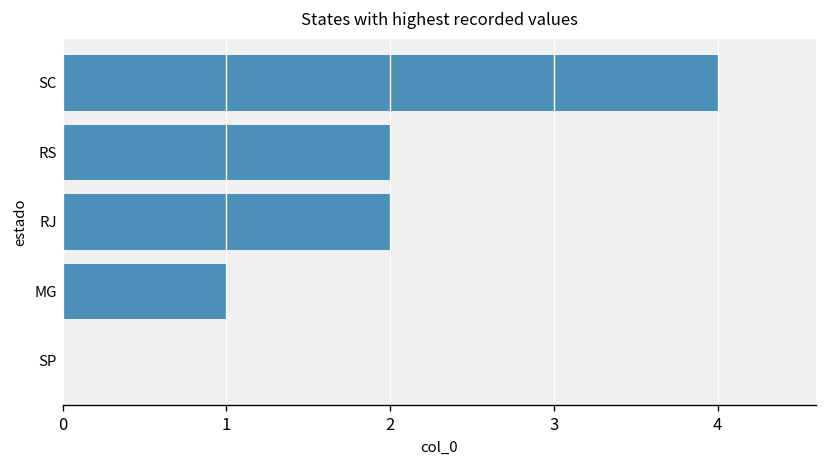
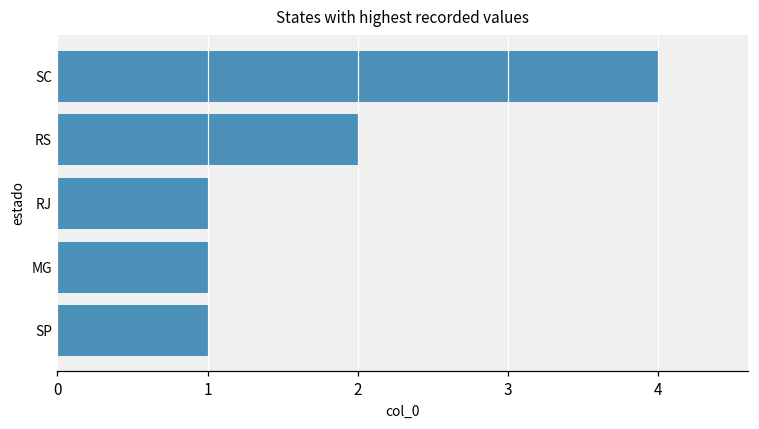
  {
    "SC": 4,
    "RS": 2,
-   "RJ": 2,
+   "RJ": 1,
    "MG": 1,
-   "SP": 0
+   "SP": 1
  }
